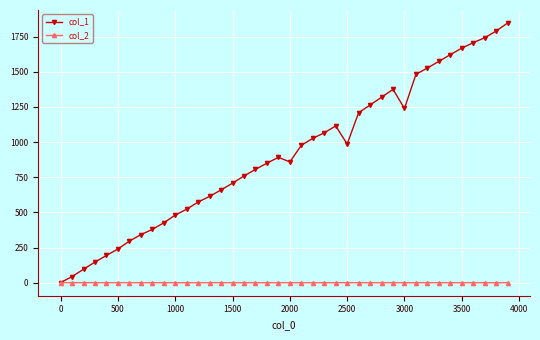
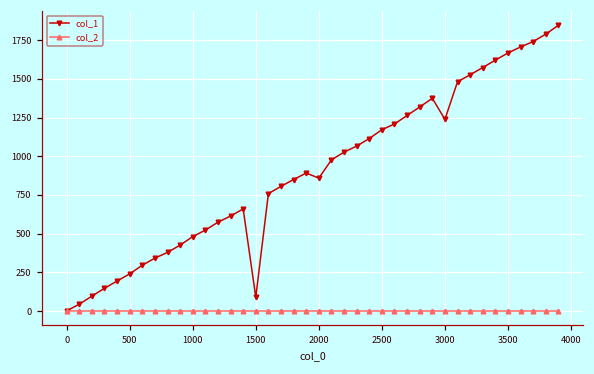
  {
    "col_1": {
      "500": 240,
      "1000": 480,
-     "1500": 710,
+     "1500": 90,
      "2000": 860,
-     "2500": 990,
+     "2500": 1170,
      "3000": 1240,
      "3500": 1670
    },
    "col_2": {
      "500": 0,
      "1000": 0,
      "1500": 0,
      "2000": 0,
      "2500": 0,
      "3000": 0,
      "3500": 0
    }
  }
